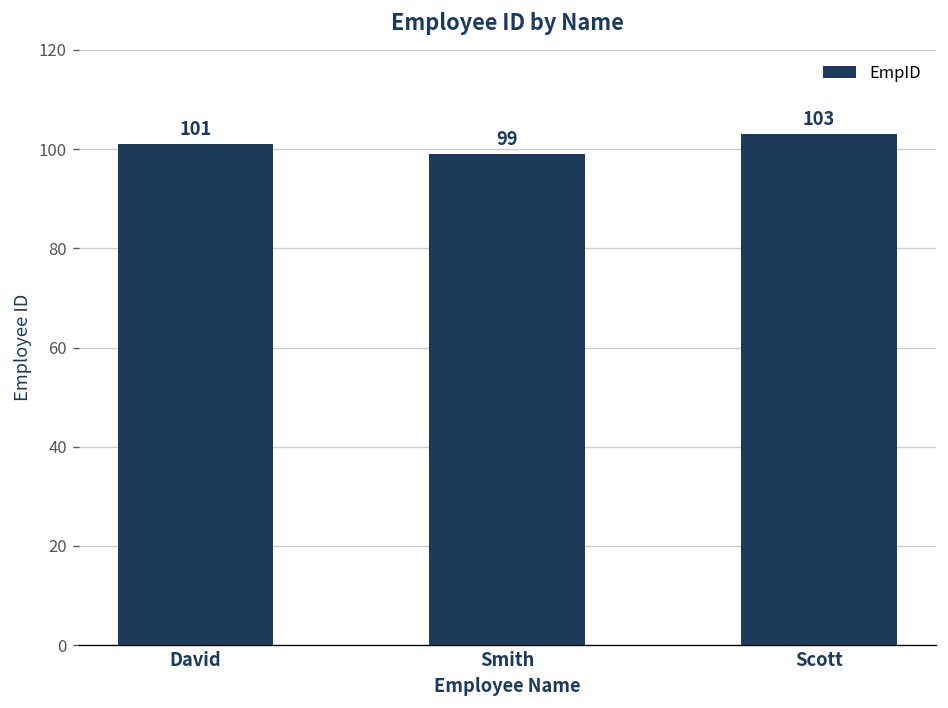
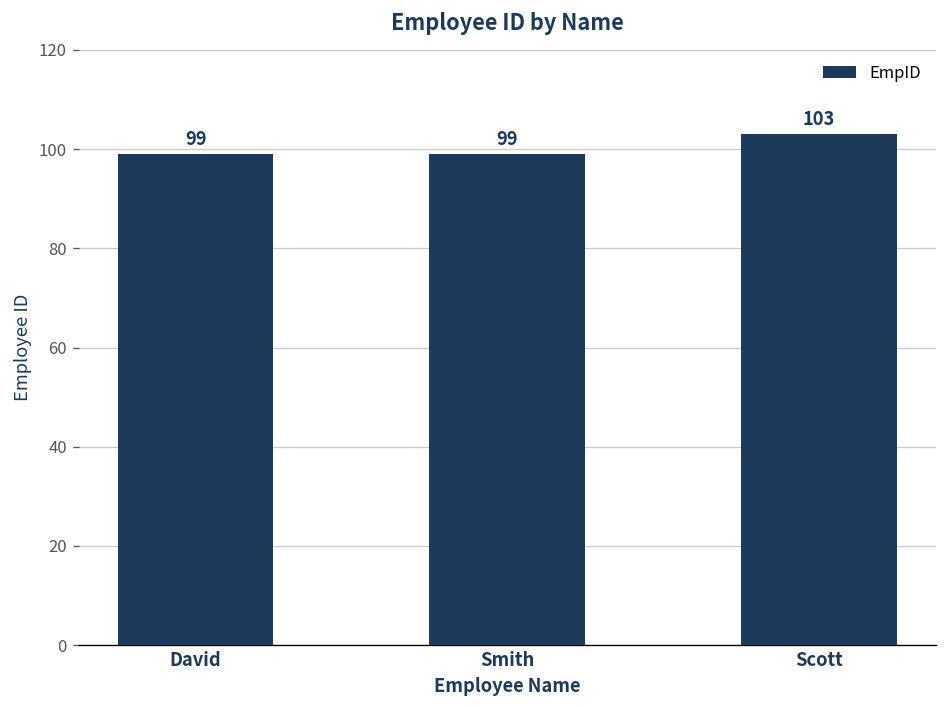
  {
-   "David": 101,
+   "David": 99,
    "Smith": 99,
    "Scott": 103
  }
